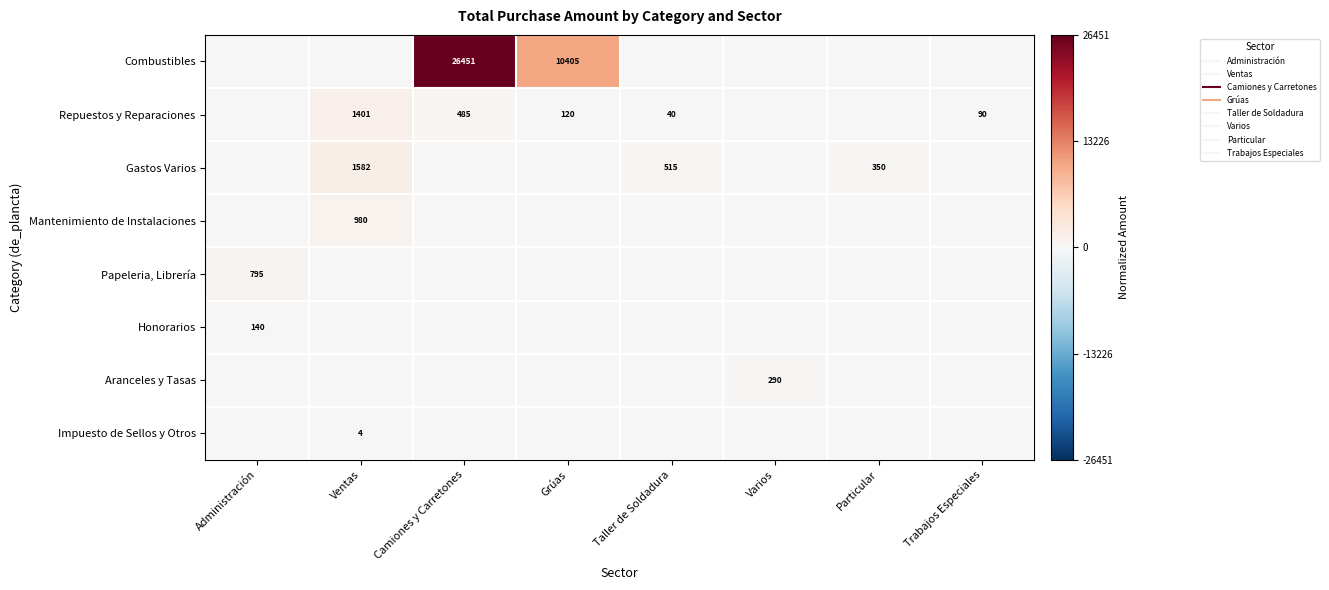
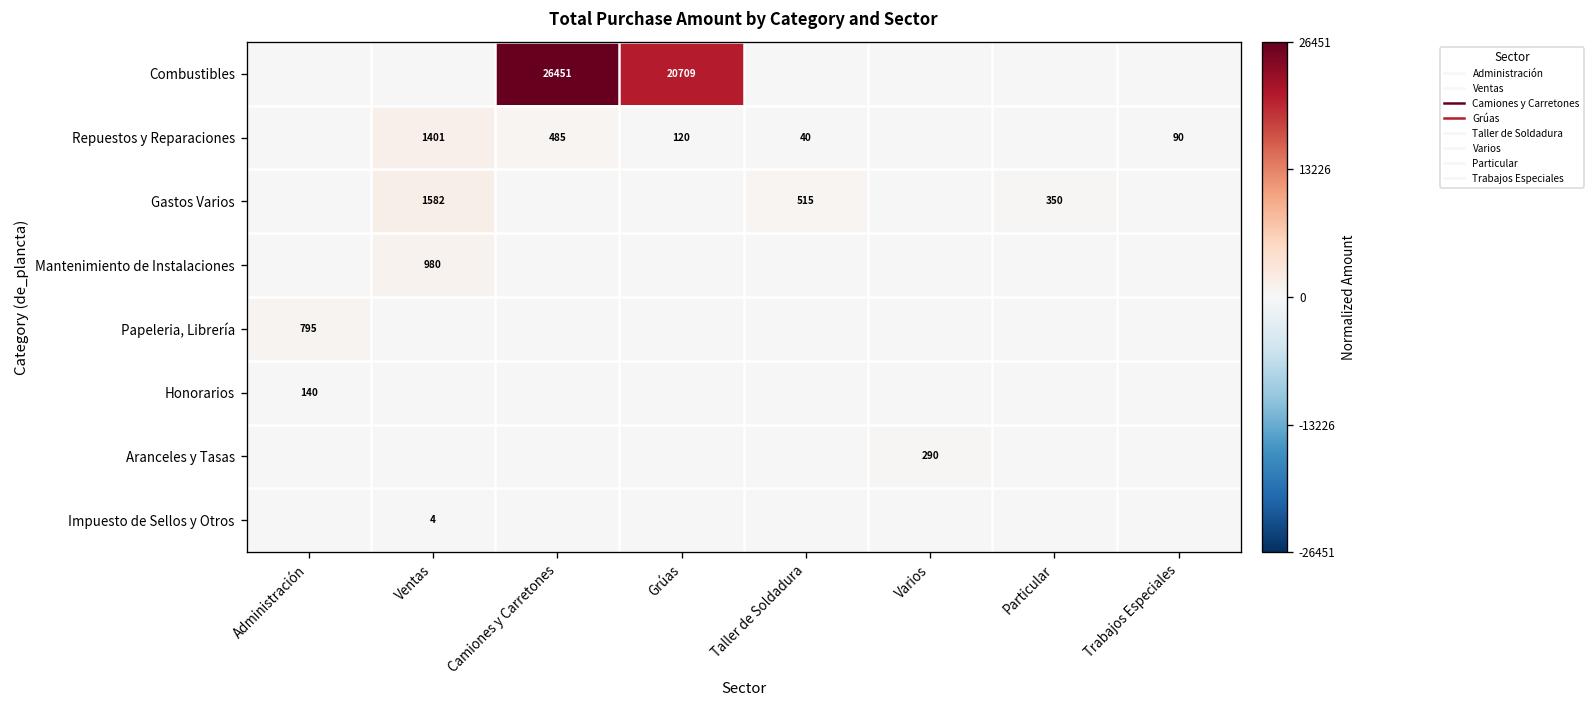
  {
    "Combustibles": {
      "Camiones y Carretones": 26451,
-     "Grúas": 10405
+     "Grúas": 20709
    },
    "Repuestos y Reparaciones": {
      "Ventas": 1401,
      "Camiones y Carretones": 485,
      "Grúas": 120,
      "Taller de Soldadura": 40,
      "Trabajos Especiales": 90
    },
    "Gastos Varios": {
      "Ventas": 1582,
      "Taller de Soldadura": 515,
      "Particular": 350
    },
    "Mantenimiento de Instalaciones": {
      "Ventas": 980
    },
    "Papeleria, Librería": {
      "Administración": 795
    },
    "Honorarios": {
      "Administración": 140
    },
    "Aranceles y Tasas": {
      "Varios": 290
    },
    "Impuesto de Sellos y Otros": {
      "Ventas": 4
    }
  }
